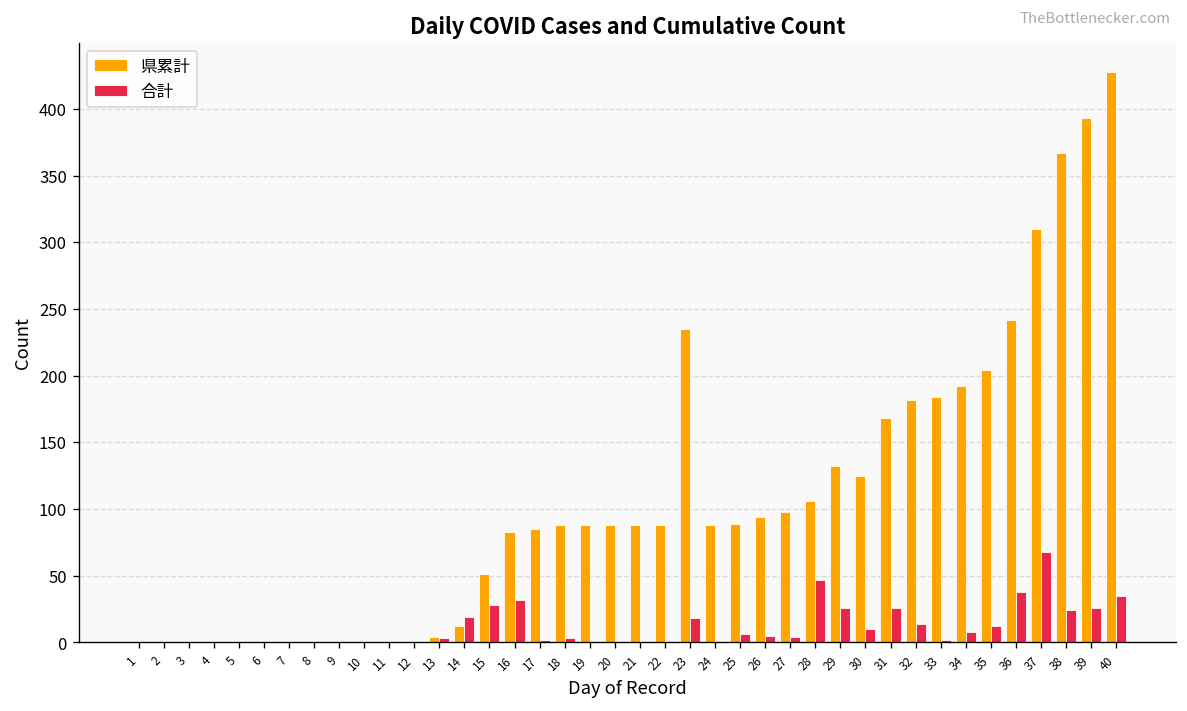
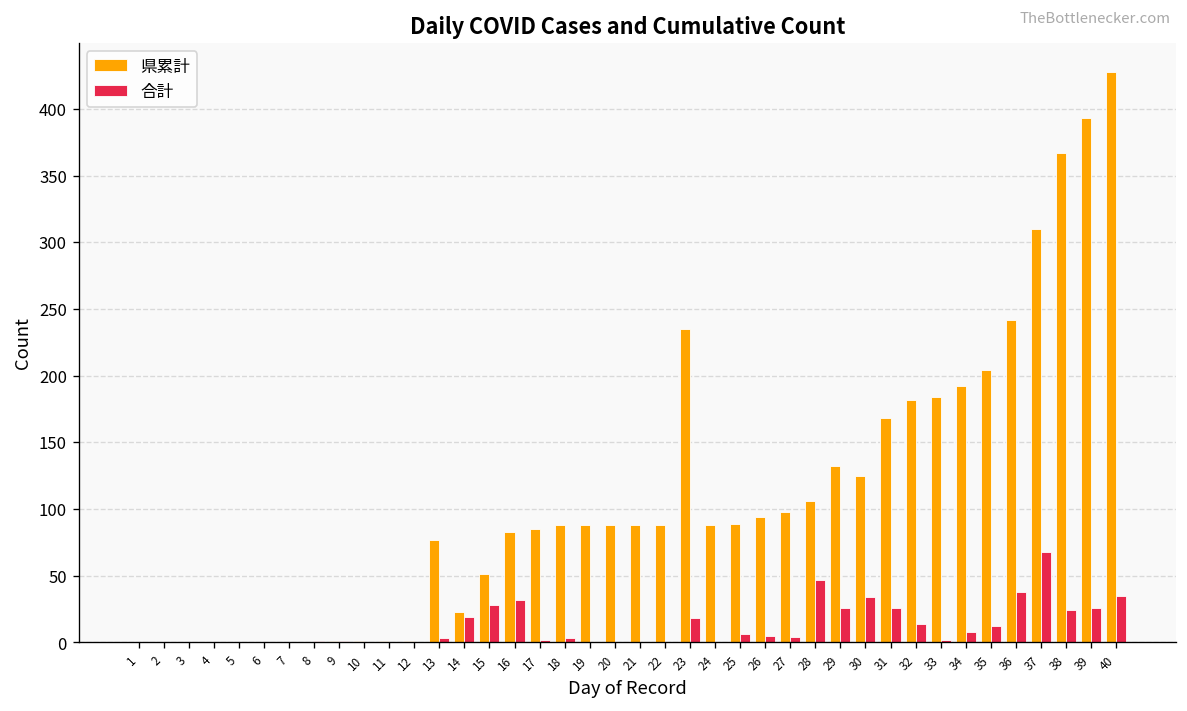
  {
    "県累計": {
      "1": 0,
      "2": 0,
      "3": 0,
      "4": 0,
      "5": 0,
      "6": 0,
      "7": 0,
      "8": 0,
-     "13": 4,
-     "14": 12,
+     "13": 77,
+     "14": 23,
      "15": 51,
      "16": 83,
      "17": 85,
      "18": 88,
      "19": 88,
      "20": 88,
      "21": 88,
      "22": 88,
      "23": 235,
      "24": 88,
      "25": 89,
      "26": 94,
      "27": 98,
      "28": 106,
      "29": 132,
      "30": 125,
      "31": 168,
      "32": 182,
      "33": 184,
      "34": 192,
      "35": 204,
      "36": 242,
      "37": 310,
      "38": 367,
      "39": 393,
      "40": 428
    },
    "合計": {
      "1": 0,
      "2": 0,
      "3": 0,
      "4": 0,
      "5": 0,
      "6": 0,
      "7": 0,
      "10": 0,
      "11": 0,
      "12": 0,
      "13": 3,
      "14": 19,
      "15": 28,
      "16": 32,
      "18": 3,
      "19": 0,
      "20": 0,
      "21": 0,
      "22": 0,
      "23": 18,
      "24": 0,
      "25": 6,
      "26": 5,
      "27": 4,
      "28": 47,
      "29": 26,
-     "30": 10,
+     "30": 34,
      "31": 26,
      "32": 14,
      "34": 8,
      "35": 12,
      "36": 38,
      "37": 68,
      "38": 24,
      "39": 26,
      "40": 35
    }
  }
